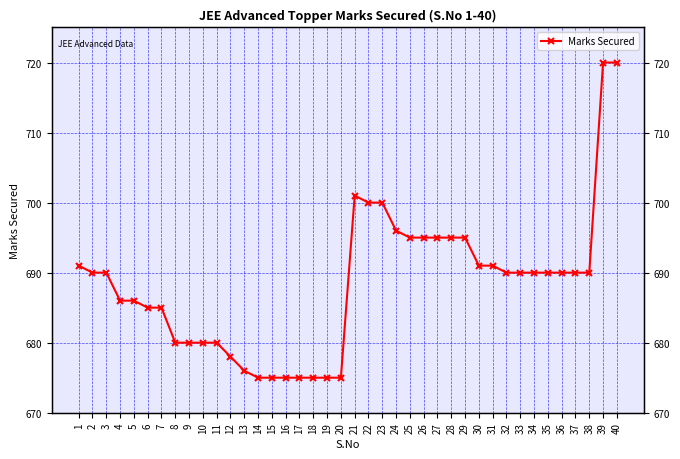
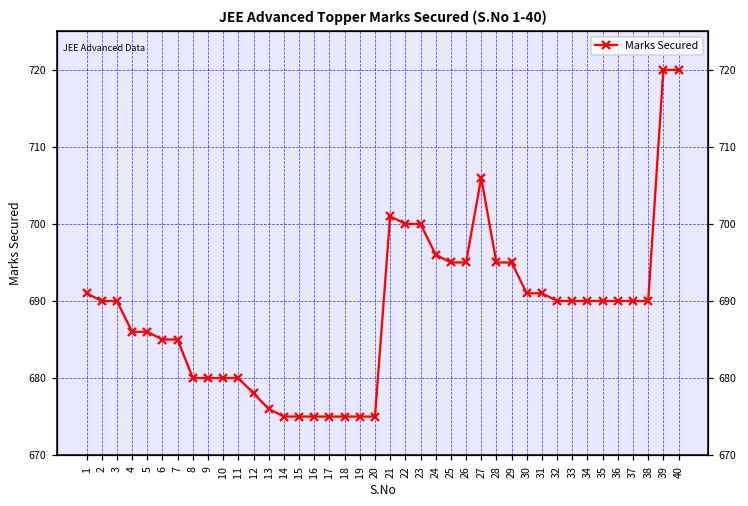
  {
    "1": 691,
    "2": 690,
    "3": 690,
    "4": 686,
    "5": 686,
    "6": 685,
    "7": 685,
    "8": 680,
    "9": 680,
    "10": 680,
    "11": 680,
    "12": 678,
    "13": 676,
    "14": 675,
    "15": 675,
    "16": 675,
    "17": 675,
    "18": 675,
    "19": 675,
    "20": 675,
    "21": 701,
    "22": 700,
    "23": 700,
    "24": 696,
    "25": 695,
    "26": 695,
-   "27": 695,
+   "27": 706,
    "28": 695,
    "29": 695,
    "30": 691,
    "31": 691,
    "32": 690,
    "33": 690,
    "34": 690,
    "35": 690,
    "36": 690,
    "37": 690,
    "38": 690,
    "39": 720,
    "40": 720
  }
